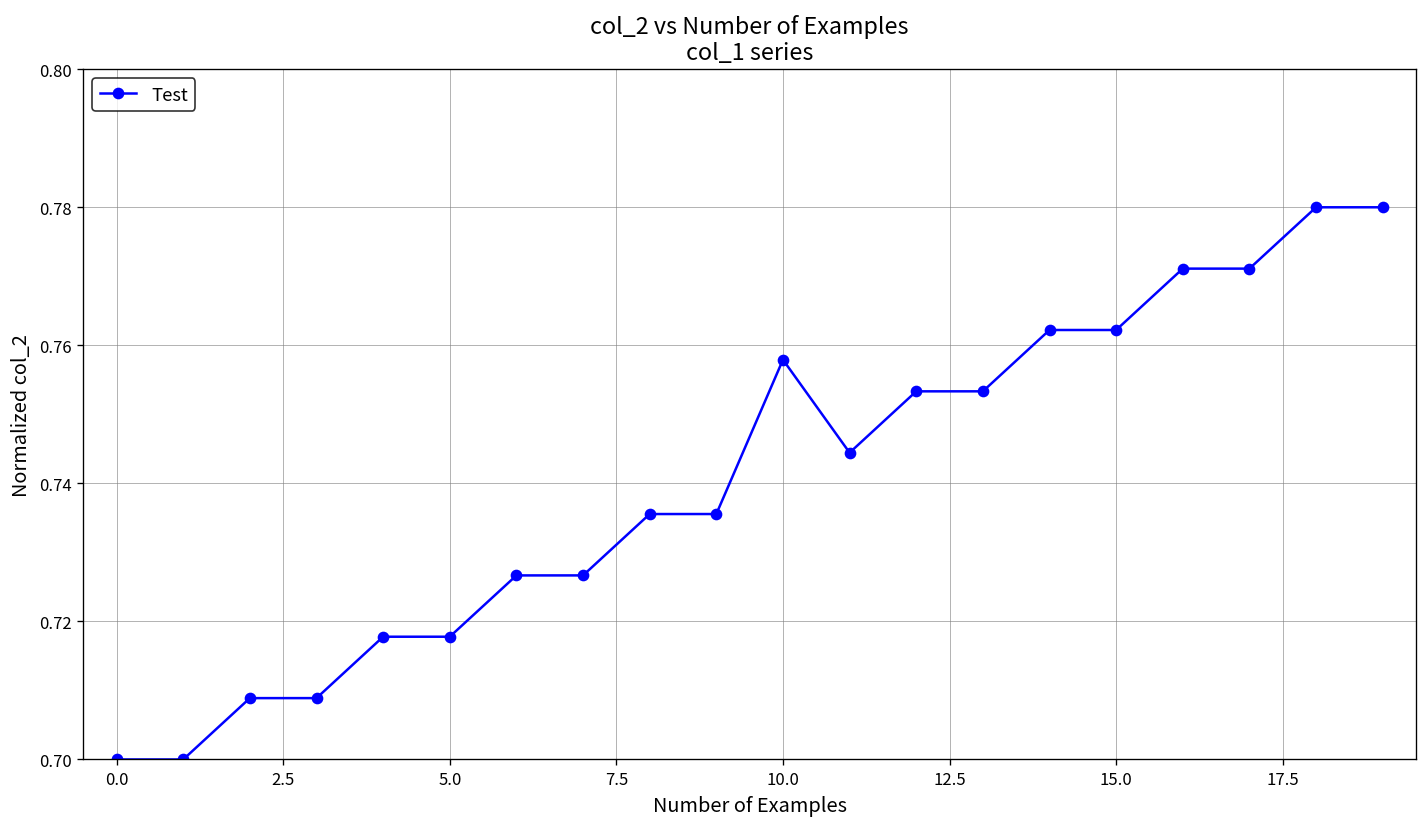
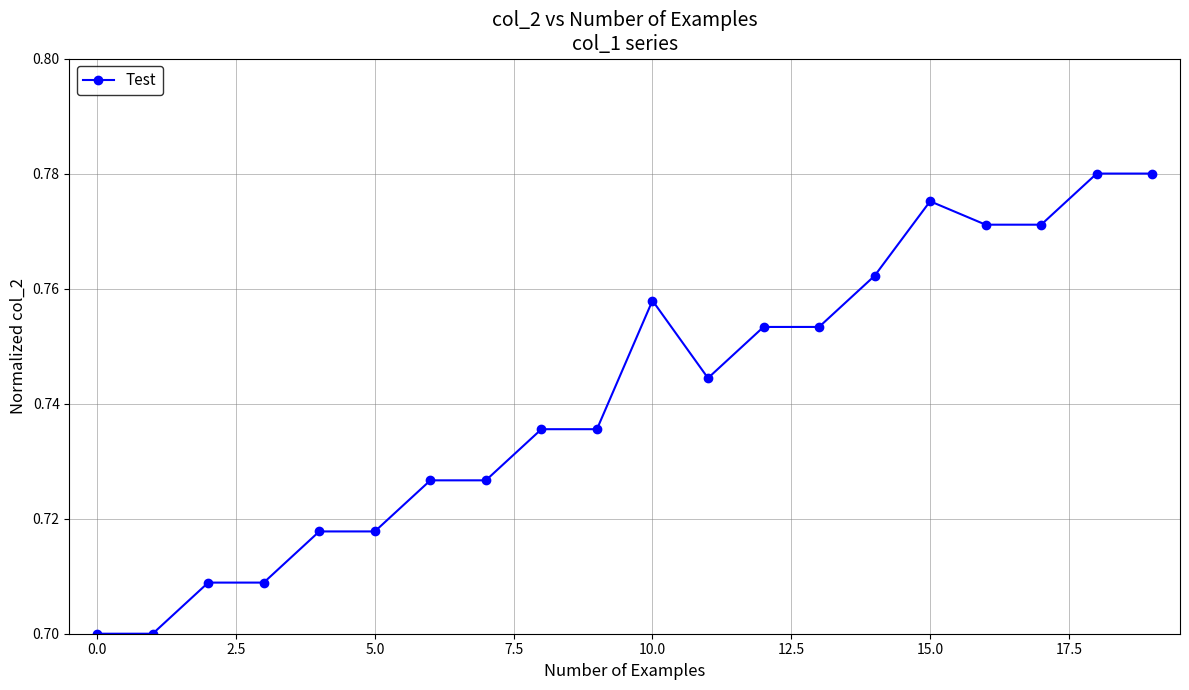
  {
    "0.0": 0.700,
    "5.0": 0.718,
    "10.0": 0.758,
-   "15.0": 0.762
+   "15.0": 0.775
  }
